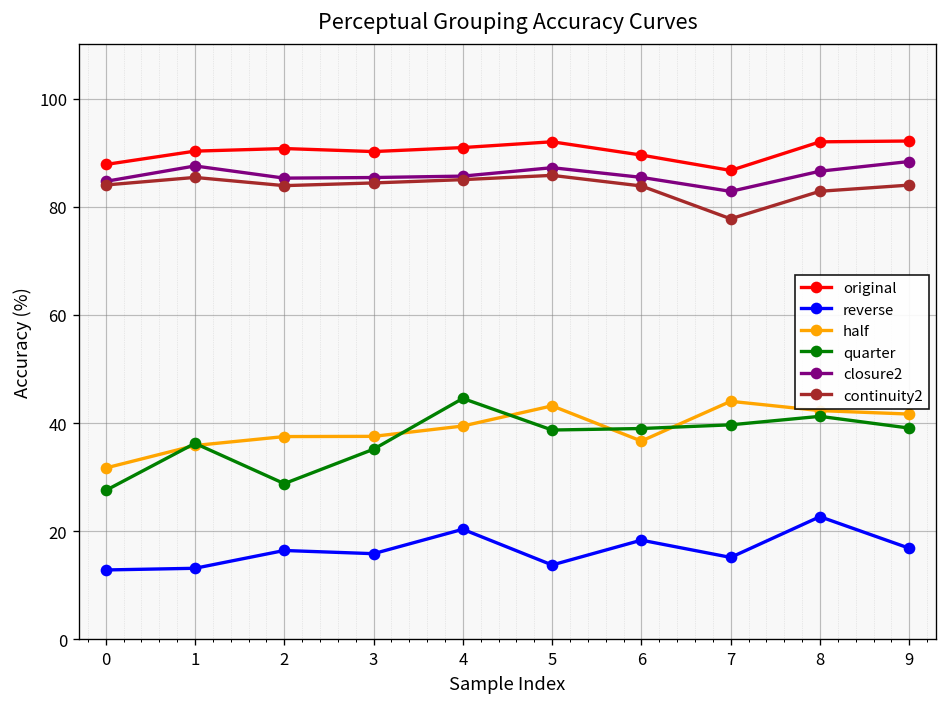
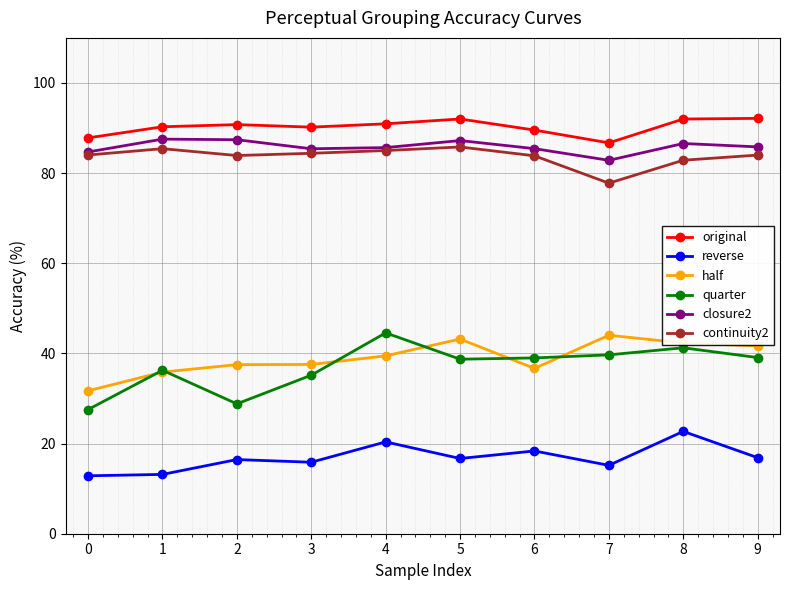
  {
    "original": {
      "0": 88,
      "1": 90,
      "2": 91,
      "3": 90,
      "4": 91,
      "5": 92,
      "6": 90,
      "7": 87,
      "8": 92,
      "9": 92
    },
    "reverse": {
      "0": 13,
      "1": 13,
      "2": 16,
      "3": 16,
      "4": 20,
-     "5": 14,
+     "5": 17,
      "6": 18,
      "7": 15,
      "8": 23,
      "9": 17
    },
    "half": {
      "0": 32,
      "2": 38,
      "3": 38,
      "4": 39,
      "5": 43,
      "6": 37,
      "7": 44,
      "9": 42
    },
    "quarter": {
      "0": 28,
      "2": 29,
      "3": 35,
      "4": 45,
      "5": 39,
      "6": 39,
      "7": 40,
      "8": 41,
      "9": 39
    },
    "closure2": {
      "0": 85,
      "1": 88,
-     "2": 85,
+     "2": 87,
      "3": 85,
      "4": 86,
      "5": 87,
      "6": 85,
      "7": 83,
      "8": 87,
-     "9": 88
+     "9": 86
    },
    "continuity2": {
      "0": 84,
      "1": 85,
      "2": 84,
      "3": 84,
      "4": 85,
      "5": 86,
      "6": 84,
      "7": 78,
      "8": 83,
      "9": 84
    }
  }
